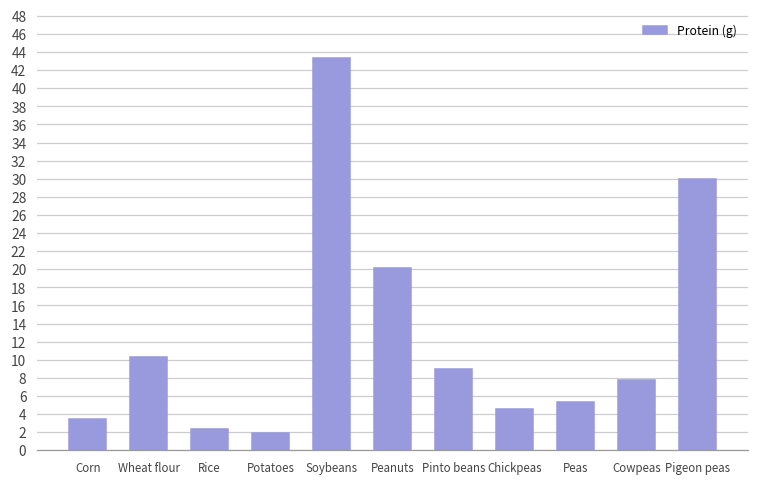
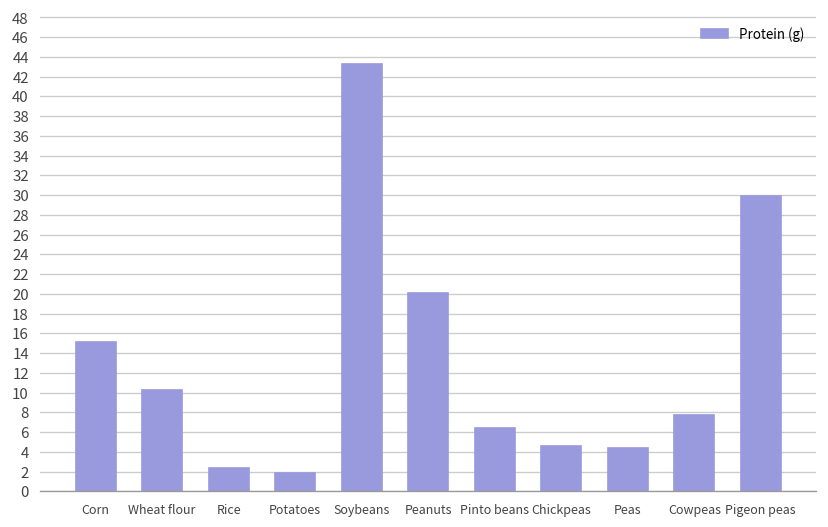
  {
-   "Corn": 3,
+   "Corn": 15,
    "Wheat flour": 10,
    "Rice": 2,
    "Potatoes": 2,
    "Soybeans": 43,
    "Peanuts": 20,
-   "Pinto beans": 9,
+   "Pinto beans": 6,
    "Chickpeas": 5,
-   "Peas": 5,
+   "Peas": 4,
    "Cowpeas": 8,
    "Pigeon peas": 30
  }
